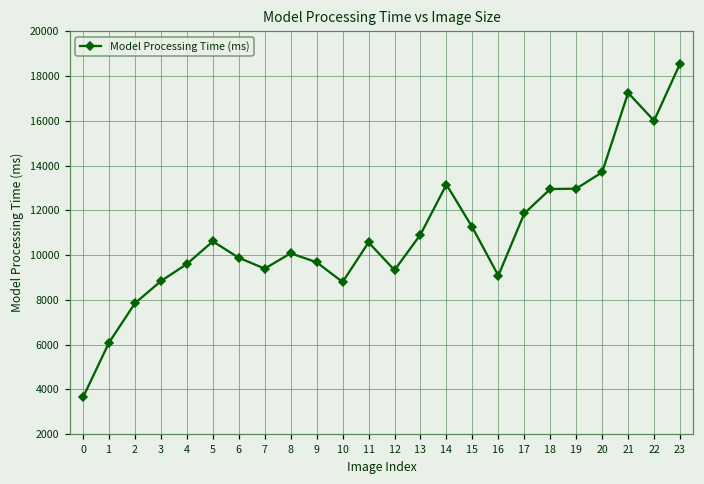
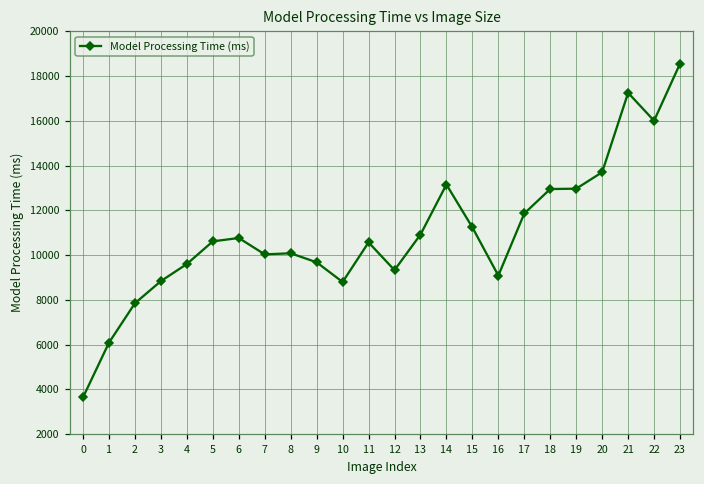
  {
    "0": 3600,
    "1": 6100,
    "2": 7800,
    "3": 8800,
    "4": 9600,
    "5": 10600,
-   "6": 9900,
-   "7": 9400,
+   "6": 10800,
+   "7": 10000,
    "8": 10100,
    "9": 9700,
    "10": 8800,
    "11": 10600,
    "12": 9300,
    "13": 10900,
    "14": 13200,
    "15": 11200,
    "16": 9100,
    "17": 11900,
    "18": 12900,
    "19": 13000,
    "20": 13700,
    "21": 17200,
    "22": 16000,
    "23": 18500
  }
